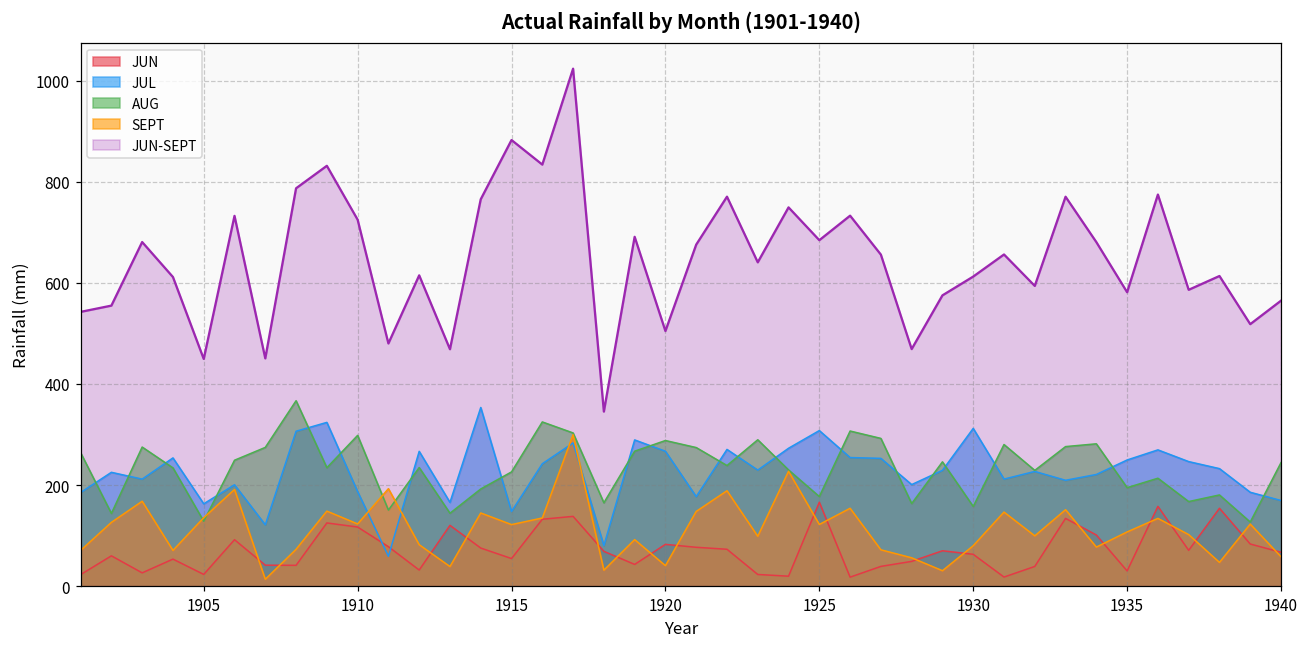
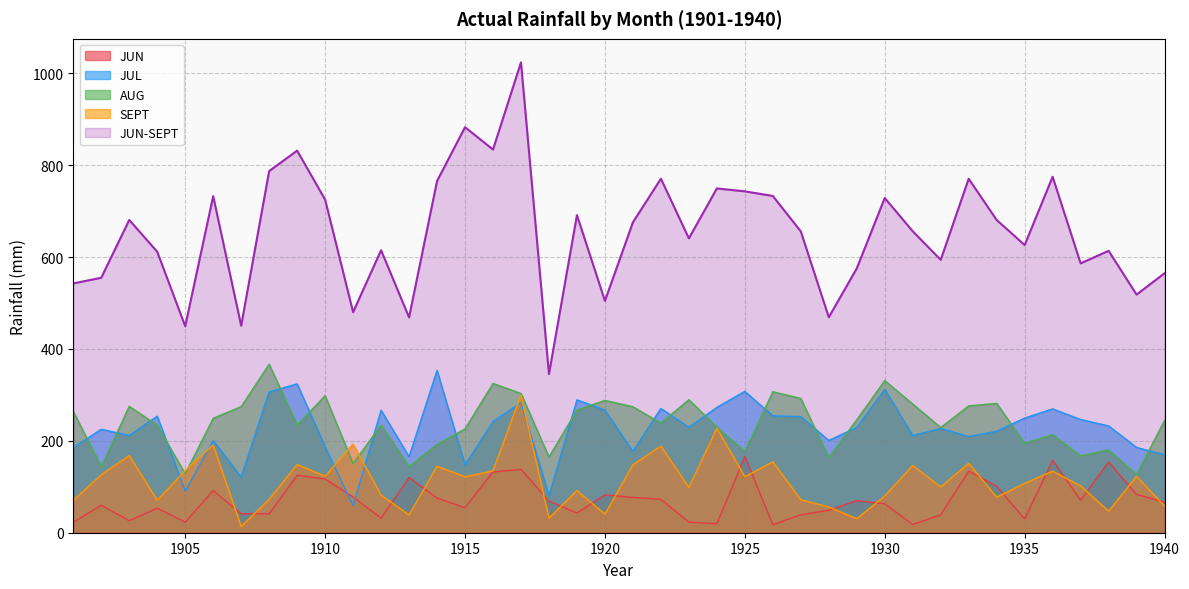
  {
    "JUN": {
      "1905": 20,
      "1910": 120,
      "1915": 50,
      "1920": 80,
      "1925": 170,
      "1930": 60,
      "1935": 30,
      "1940": 70
    },
    "JUL": {
-     "1905": 160,
+     "1905": 90,
      "1910": 190,
      "1915": 150,
      "1920": 270,
      "1925": 310,
      "1930": 310,
      "1935": 250,
      "1940": 170
    },
    "AUG": {
      "1905": 130,
      "1910": 300,
      "1915": 230,
      "1920": 290,
      "1925": 180,
-     "1930": 160,
+     "1930": 330,
      "1935": 190,
      "1940": 240
    },
    "SEPT": {
      "1905": 140,
      "1910": 120,
      "1915": 120,
      "1920": 40,
      "1925": 120,
      "1930": 80,
      "1935": 110,
      "1940": 60
    },
    "JUN-SEPT": {
      "1905": 450,
      "1910": 730,
      "1915": 880,
      "1920": 500,
-     "1925": 680,
-     "1930": 610,
-     "1935": 580,
+     "1925": 740,
+     "1930": 730,
+     "1935": 630,
      "1940": 560
    }
  }
